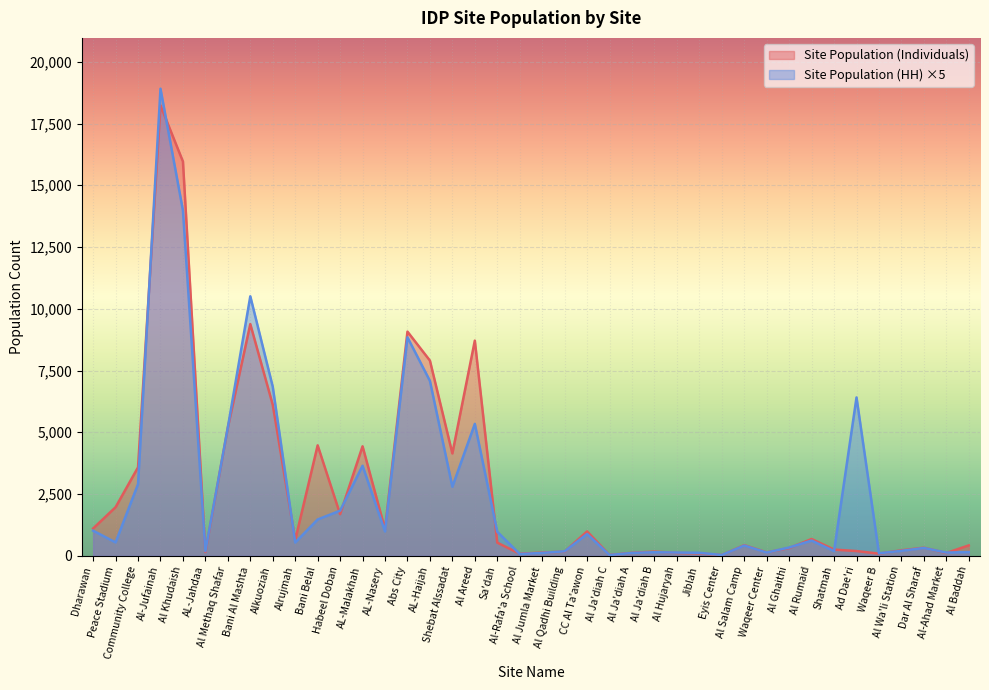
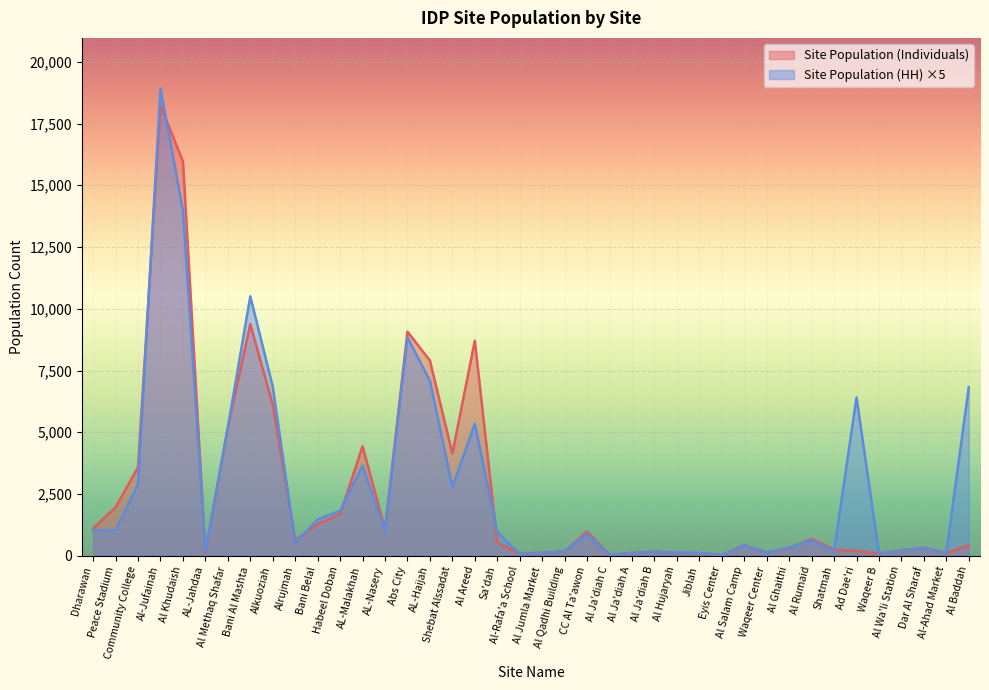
  {
    "Site Population (Individuals)": {
      "Peace Stadium": "2,000",
      "Community College": "3,600",
      "Al-Jufainah": "18,200",
      "Al Khudaish": "16,000",
      "Bani Al Mashta": "9,400",
      "Alkuoziah": "6,100",
      "Alrujmah": "600",
-     "Bani Belal": "4,500",
+     "Bani Belal": "1,300",
      "Habeel Doban": "1,700",
      "AL-Malakhah": "4,400",
      "Abs City": "9,100",
      "AL-Haijah": "7,900",
      "Shebat Alssadat": "4,100",
      "Al Areed": "8,700",
      "Sa'dah": "500",
      "CC Al Ta'awon": "1,000",
      "Ad Dae'ri": "200",
      "Al Baddah": "400"
    },
    "Site Population (HH) ×5": {
-     "Peace Stadium": "500",
+     "Peace Stadium": "1,000",
      "Community College": "2,900",
      "Al-Jufainah": "18,900",
      "Al Khudaish": "14,000",
      "Bani Al Mashta": "10,500",
      "Alkuoziah": "6,800",
      "Alrujmah": "500",
      "Bani Belal": "1,500",
      "Habeel Doban": "1,800",
      "AL-Malakhah": "3,600",
      "Abs City": "8,800",
      "AL-Haijah": "7,100",
      "Shebat Alssadat": "2,800",
      "Al Areed": "5,300",
      "Sa'dah": "1,000",
      "CC Al Ta'awon": "900",
      "Ad Dae'ri": "6,400",
-     "Al Baddah": "200"
+     "Al Baddah": "6,800"
    }
  }
